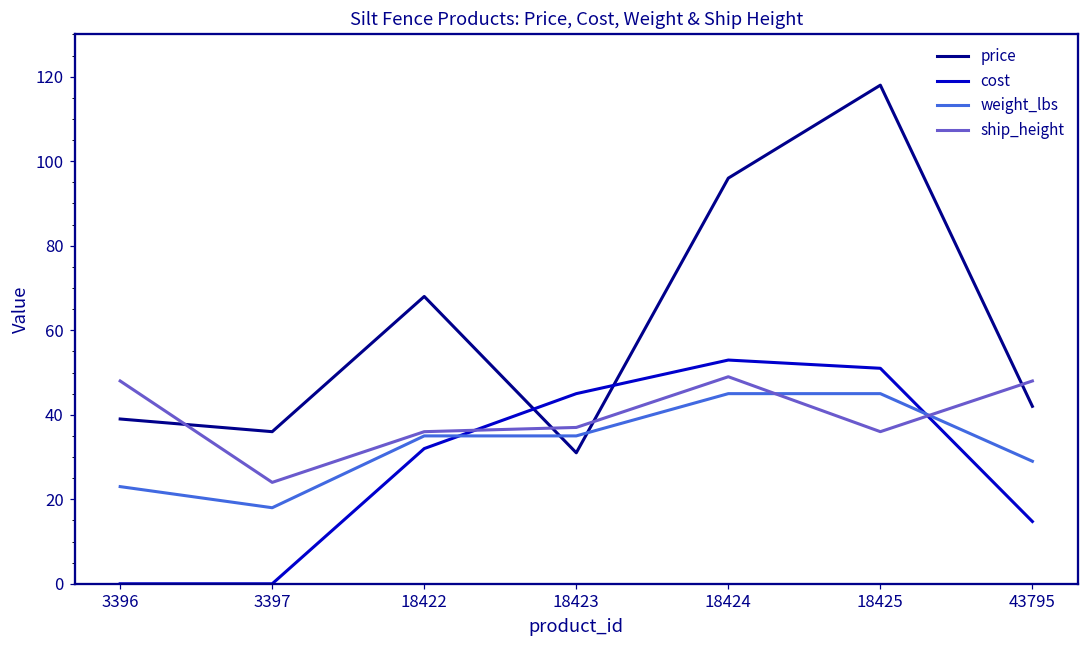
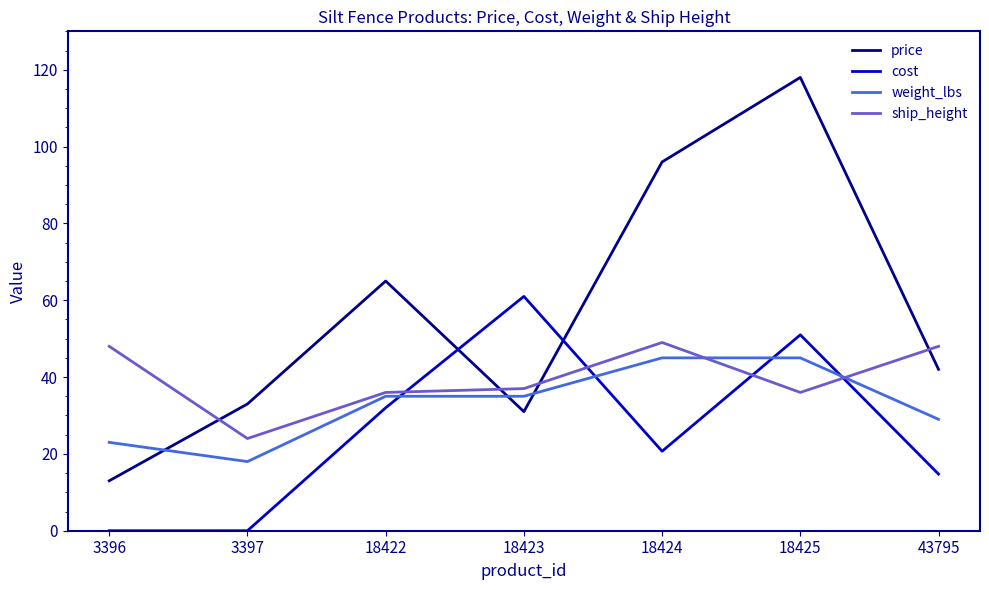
  {
    "price": {
-     "3396": 39,
-     "3397": 36,
-     "18422": 68,
+     "3396": 13,
+     "3397": 33,
+     "18422": 65,
      "18423": 31,
      "18424": 96,
      "18425": 118,
      "43795": 42
    },
    "cost": {
      "3396": 0,
      "3397": 0,
      "18422": 32,
-     "18423": 45,
-     "18424": 53,
+     "18423": 61,
+     "18424": 21,
      "18425": 51,
      "43795": 15
    }
  }
